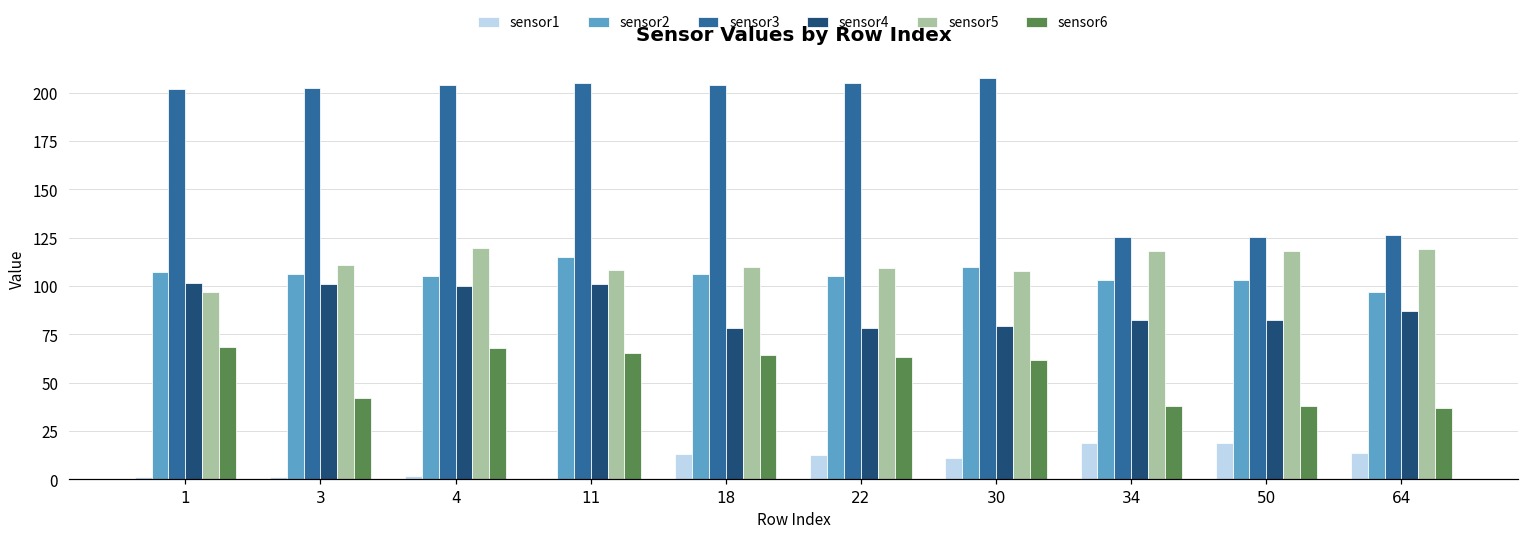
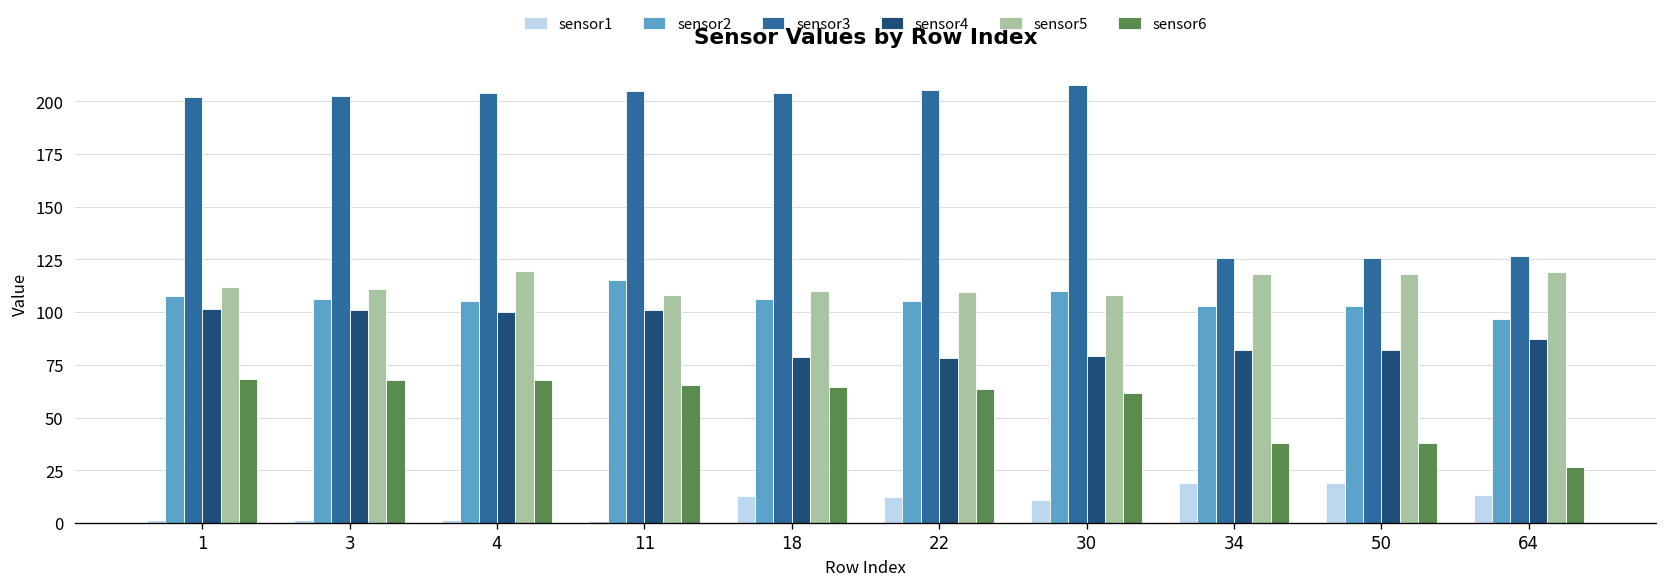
  {
    "sensor1": {
      "1": 1,
      "4": 2,
      "18": 13,
      "22": 12,
      "30": 11,
      "34": 19,
      "50": 19,
      "64": 13
    },
    "sensor2": {
      "1": 107,
      "3": 106,
      "4": 105,
      "11": 115,
      "18": 106,
      "22": 105,
      "30": 110,
      "34": 103,
      "50": 103,
      "64": 97
    },
    "sensor5": {
-     "1": 97,
+     "1": 112,
      "3": 111,
      "4": 120,
      "11": 108,
      "18": 110,
      "22": 109,
      "30": 108,
      "34": 118,
      "50": 118,
      "64": 119
    },
    "sensor6": {
      "1": 68,
-     "3": 42,
+     "3": 68,
      "4": 68,
      "11": 65,
      "18": 64,
      "22": 63,
      "30": 62,
      "34": 38,
      "50": 38,
-     "64": 37
+     "64": 27
    }
  }
